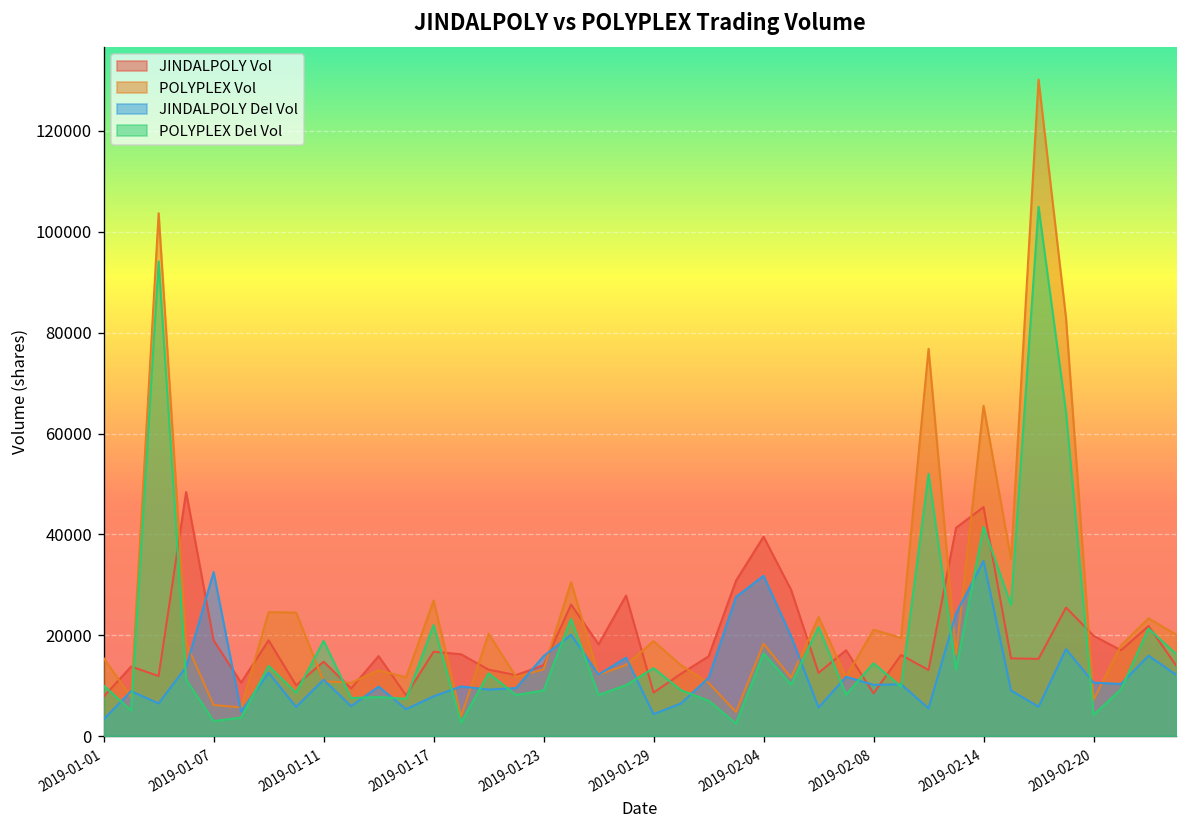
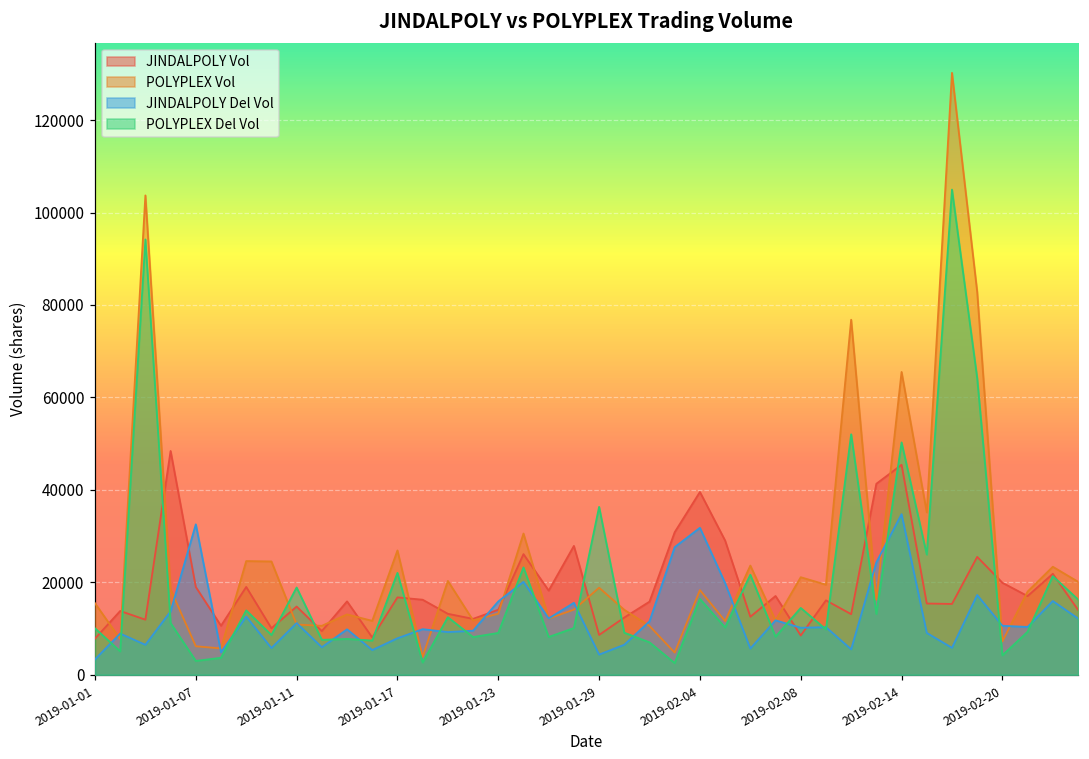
  {
    "JINDALPOLY Del Vol": {
      "2019-01-01": 3000,
      "2019-01-07": 33000,
      "2019-01-17": 8000,
      "2019-01-23": 16000,
      "2019-01-29": 4000,
      "2019-02-04": 32000,
      "2019-02-08": 10000,
      "2019-02-14": 35000,
      "2019-02-20": 11000
    },
    "POLYPLEX Del Vol": {
      "2019-01-01": 10000,
      "2019-01-07": 3000,
      "2019-01-11": 19000,
      "2019-01-17": 22000,
      "2019-01-23": 9000,
-     "2019-01-29": 13000,
+     "2019-01-29": 36000,
      "2019-02-04": 16000,
      "2019-02-08": 14000,
-     "2019-02-14": 41000,
+     "2019-02-14": 50000,
      "2019-02-20": 4000
    }
  }
